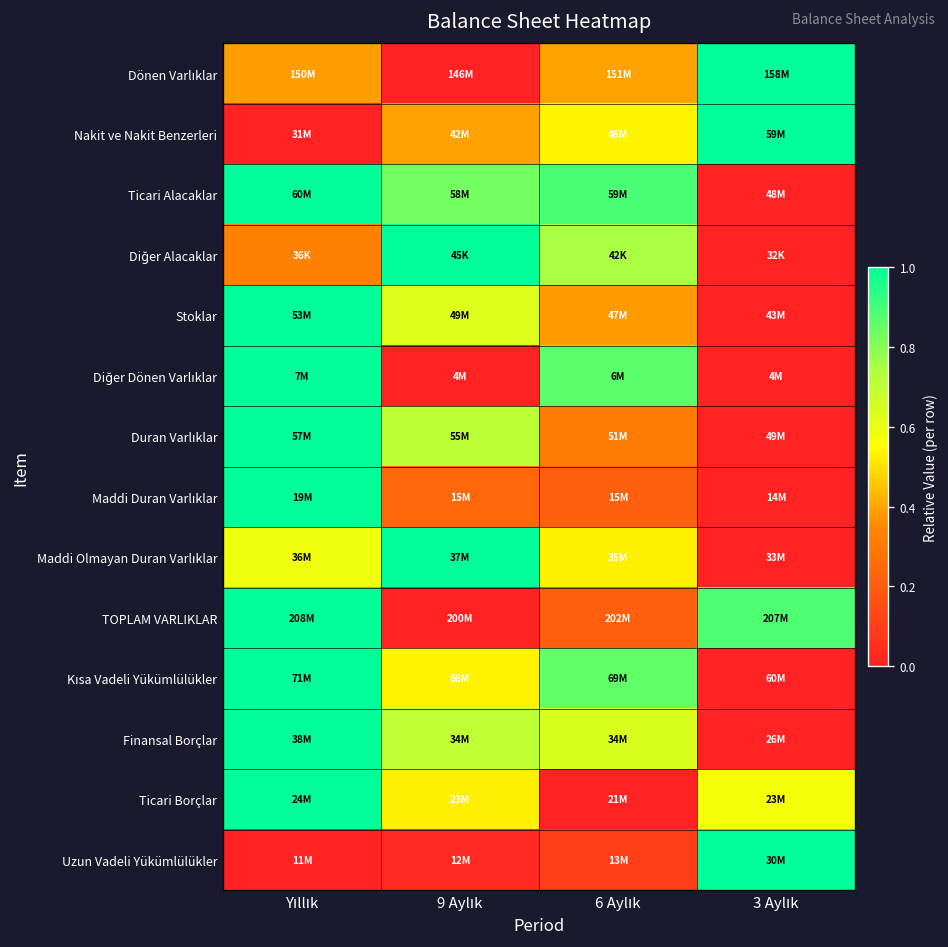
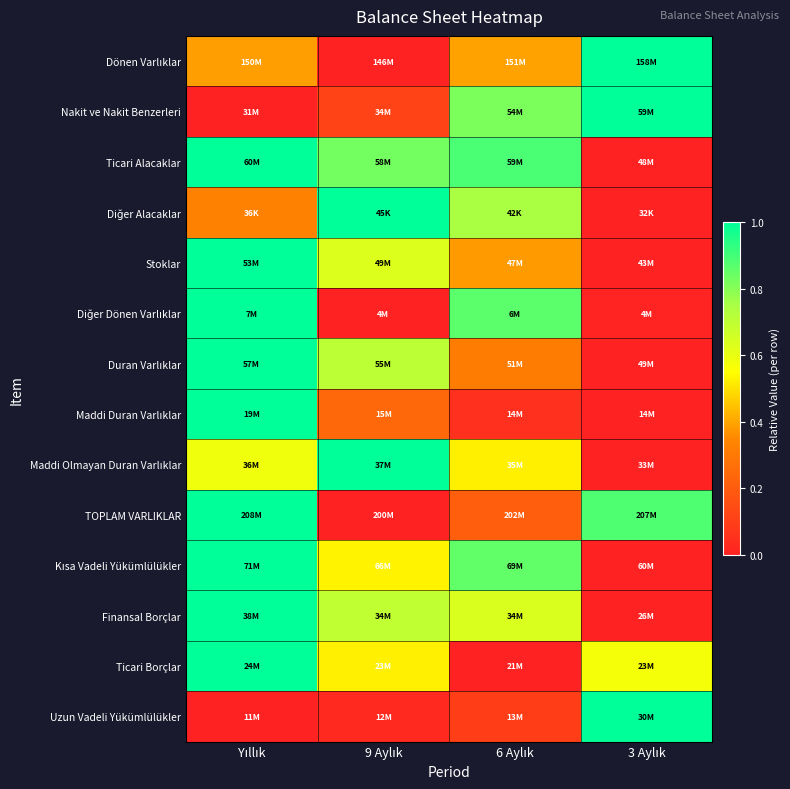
  {
    "Dönen Varlıklar": {
      "Yıllık": "150M",
      "9 Aylık": "146M",
      "6 Aylık": "151M",
      "3 Aylık": "158M"
    },
    "Nakit ve Nakit Benzerleri": {
      "Yıllık": "31M",
-     "9 Aylık": "42M",
-     "6 Aylık": "46M",
+     "9 Aylık": "34M",
+     "6 Aylık": "54M",
      "3 Aylık": "59M"
    },
    "Ticari Alacaklar": {
      "Yıllık": "60M",
      "9 Aylık": "58M",
      "6 Aylık": "59M",
      "3 Aylık": "48M"
    },
    "Diğer Alacaklar": {
      "Yıllık": "36K",
      "9 Aylık": "45K",
      "6 Aylık": "42K",
      "3 Aylık": "32K"
    },
    "Stoklar": {
      "Yıllık": "53M",
      "9 Aylık": "49M",
      "6 Aylık": "47M",
      "3 Aylık": "43M"
    },
    "Diğer Dönen Varlıklar": {
      "Yıllık": "7M",
      "9 Aylık": "4M",
      "6 Aylık": "6M",
      "3 Aylık": "4M"
    },
    "Duran Varlıklar": {
      "Yıllık": "57M",
      "9 Aylık": "55M",
      "6 Aylık": "51M",
      "3 Aylık": "49M"
    },
    "Maddi Duran Varlıklar": {
      "Yıllık": "19M",
      "9 Aylık": "15M",
-     "6 Aylık": "15M",
+     "6 Aylık": "14M",
      "3 Aylık": "14M"
    },
    "Maddi Olmayan Duran Varlıklar": {
      "Yıllık": "36M",
      "9 Aylık": "37M",
      "6 Aylık": "35M",
      "3 Aylık": "33M"
    },
    "TOPLAM VARLIKLAR": {
      "Yıllık": "208M",
      "9 Aylık": "200M",
      "6 Aylık": "202M",
      "3 Aylık": "207M"
    },
    "Kısa Vadeli Yükümlülükler": {
      "Yıllık": "71M",
      "9 Aylık": "66M",
      "6 Aylık": "69M",
      "3 Aylık": "60M"
    },
    "Finansal Borçlar": {
      "Yıllık": "38M",
      "9 Aylık": "34M",
      "6 Aylık": "34M",
      "3 Aylık": "26M"
    },
    "Ticari Borçlar": {
      "Yıllık": "24M",
      "9 Aylık": "23M",
      "6 Aylık": "21M",
      "3 Aylık": "23M"
    },
    "Uzun Vadeli Yükümlülükler": {
      "Yıllık": "11M",
      "9 Aylık": "12M",
      "6 Aylık": "13M",
      "3 Aylık": "30M"
    }
  }
